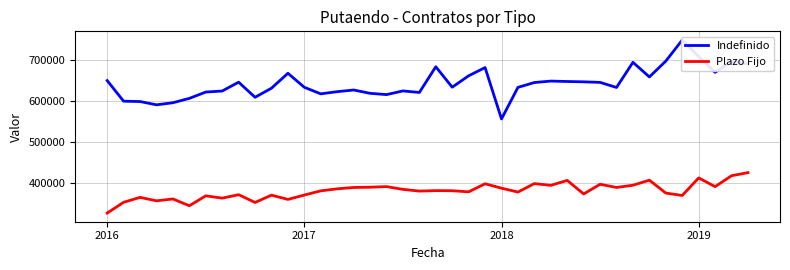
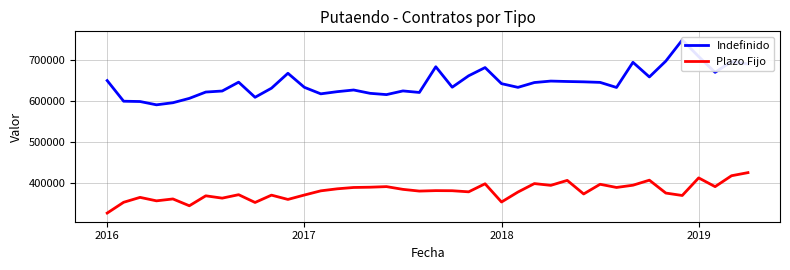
  {
    "Indefinido": {
      "2016": 650000,
      "2017": 630000,
-     "2018": 560000
+     "2018": 640000
    },
    "Plazo Fijo": {
      "2016": 330000,
      "2017": 370000,
-     "2018": 390000,
+     "2018": 350000,
      "2019": 410000
    }
  }
